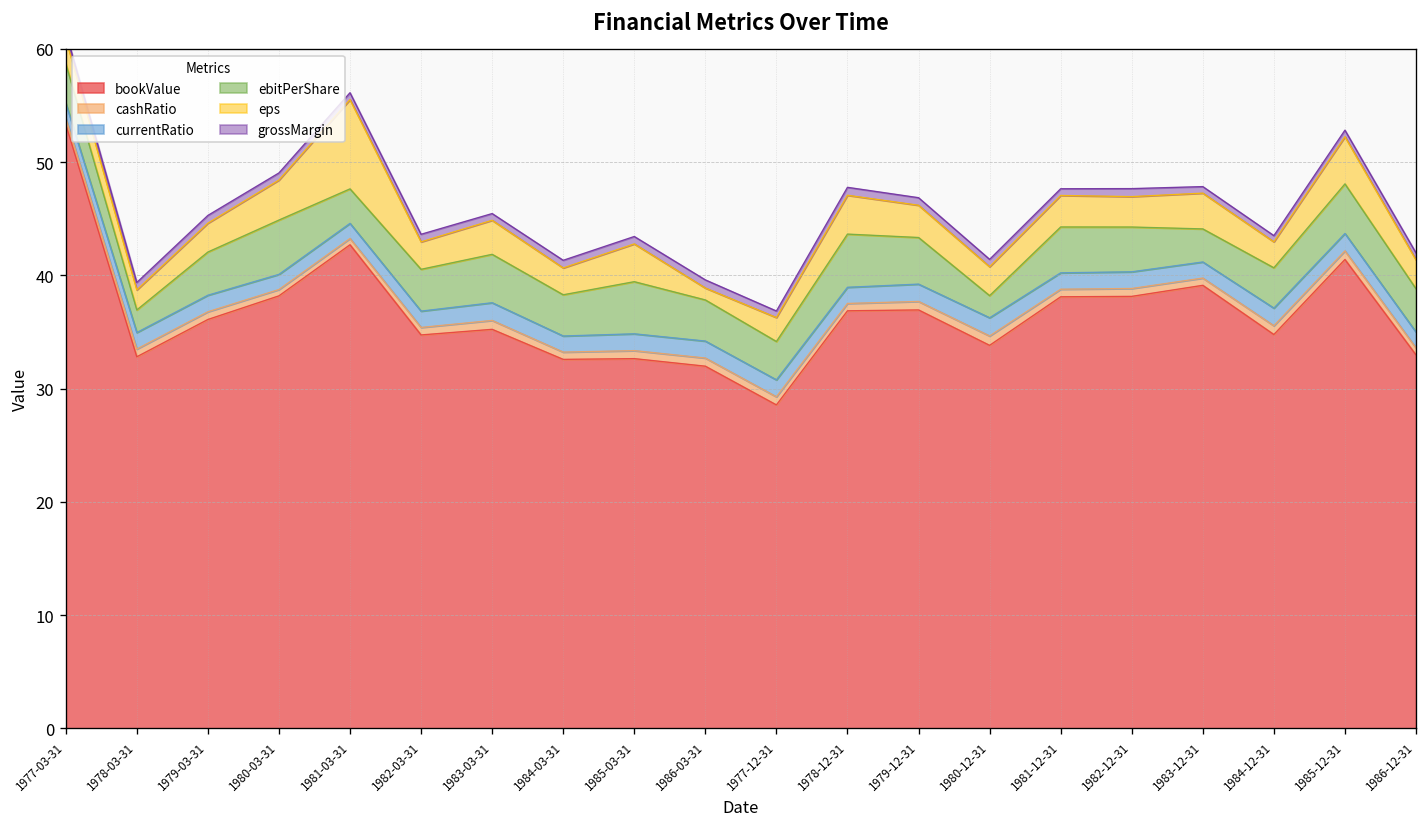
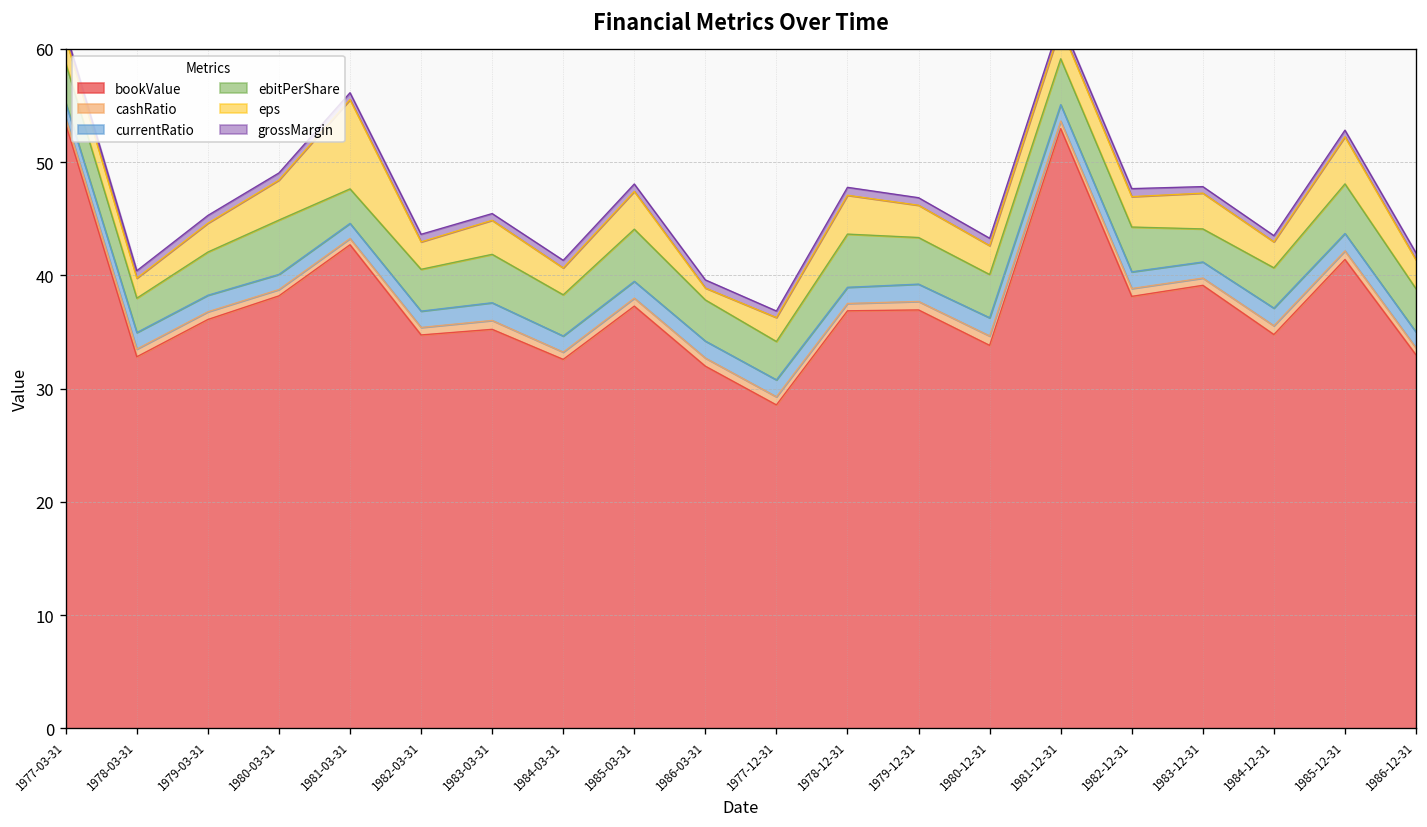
  {
    "bookValue": {
      "1977-03-31": 53,
      "1978-03-31": 33,
      "1979-03-31": 36,
      "1980-03-31": 38,
      "1981-03-31": 43,
      "1982-03-31": 35,
      "1983-03-31": 35,
      "1984-03-31": 33,
-     "1985-03-31": 33,
+     "1985-03-31": 37,
      "1986-03-31": 32,
      "1977-12-31": 29,
      "1978-12-31": 37,
      "1979-12-31": 37,
      "1980-12-31": 34,
-     "1981-12-31": 38,
+     "1981-12-31": 53,
      "1982-12-31": 38,
      "1983-12-31": 39,
      "1984-12-31": 35,
      "1985-12-31": 41,
      "1986-12-31": 33
    },
    "currentRatio": {
      "1977-03-31": 1,
      "1978-03-31": 1,
      "1979-03-31": 1,
      "1980-03-31": 1,
      "1981-03-31": 1,
      "1982-03-31": 1,
      "1983-03-31": 2,
      "1984-03-31": 1,
      "1985-03-31": 1,
      "1986-03-31": 1,
      "1977-12-31": 1,
      "1978-12-31": 1,
      "1979-12-31": 2,
      "1980-12-31": 2,
      "1981-12-31": 1,
      "1982-12-31": 1,
      "1983-12-31": 1,
      "1984-12-31": 2,
      "1985-12-31": 2,
      "1986-12-31": 1
    },
    "ebitPerShare": {
      "1977-03-31": 3,
-     "1978-03-31": 2,
+     "1978-03-31": 3,
      "1979-03-31": 4,
      "1980-03-31": 5,
      "1981-03-31": 3,
      "1982-03-31": 4,
      "1983-03-31": 4,
      "1984-03-31": 4,
      "1985-03-31": 5,
      "1986-03-31": 4,
      "1977-12-31": 3,
      "1978-12-31": 5,
      "1979-12-31": 4,
-     "1980-12-31": 2,
+     "1980-12-31": 4,
      "1981-12-31": 4,
      "1982-12-31": 4,
      "1983-12-31": 3,
      "1984-12-31": 4,
      "1985-12-31": 4,
      "1986-12-31": 4
    },
    "grossMargin": {
      "1978-03-31": 1,
      "1979-03-31": 1,
      "1980-03-31": 1,
      "1981-03-31": 1,
      "1982-03-31": 1,
      "1983-03-31": 1,
      "1984-03-31": 1,
      "1985-03-31": 1,
      "1986-03-31": 1,
      "1977-12-31": 1,
      "1978-12-31": 1,
      "1979-12-31": 1,
      "1980-12-31": 1,
      "1982-12-31": 1,
      "1983-12-31": 1,
      "1984-12-31": 1,
      "1985-12-31": 1,
      "1986-12-31": 1
    }
  }
